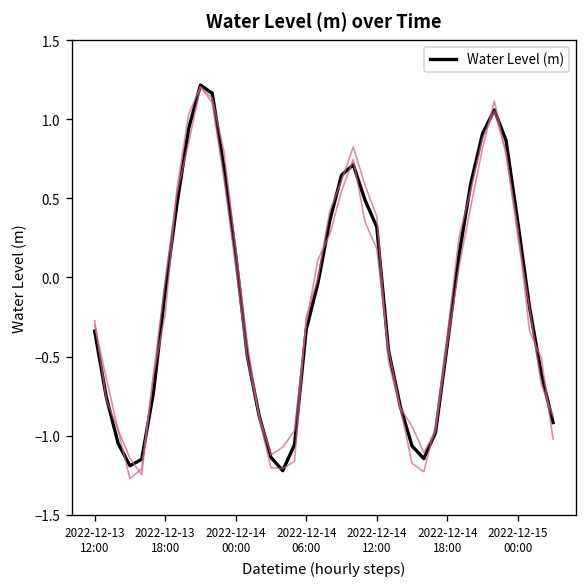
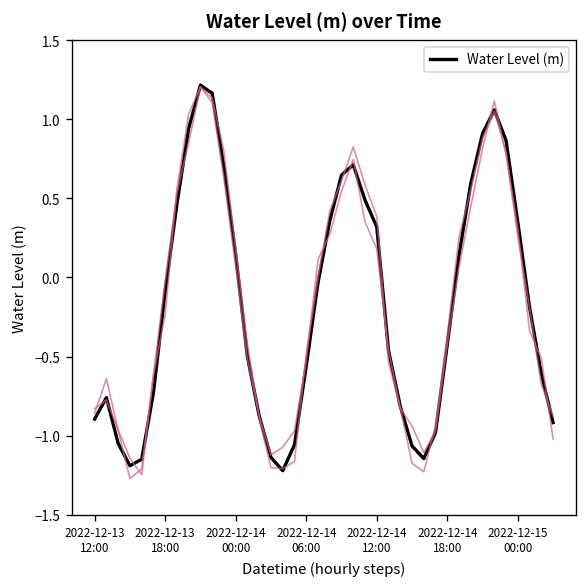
  {
    "Water Level (m)": {
-     "2022-12-13 12:00": -0.34,
+     "2022-12-13 12:00": -0.90,
      "2022-12-13 18:00": -0.09,
      "2022-12-14 00:00": 0.14,
-     "2022-12-14 06:00": -0.33,
+     "2022-12-14 06:00": -0.56,
      "2022-12-14 12:00": 0.32,
      "2022-12-15 00:00": 0.35
    }
  }
